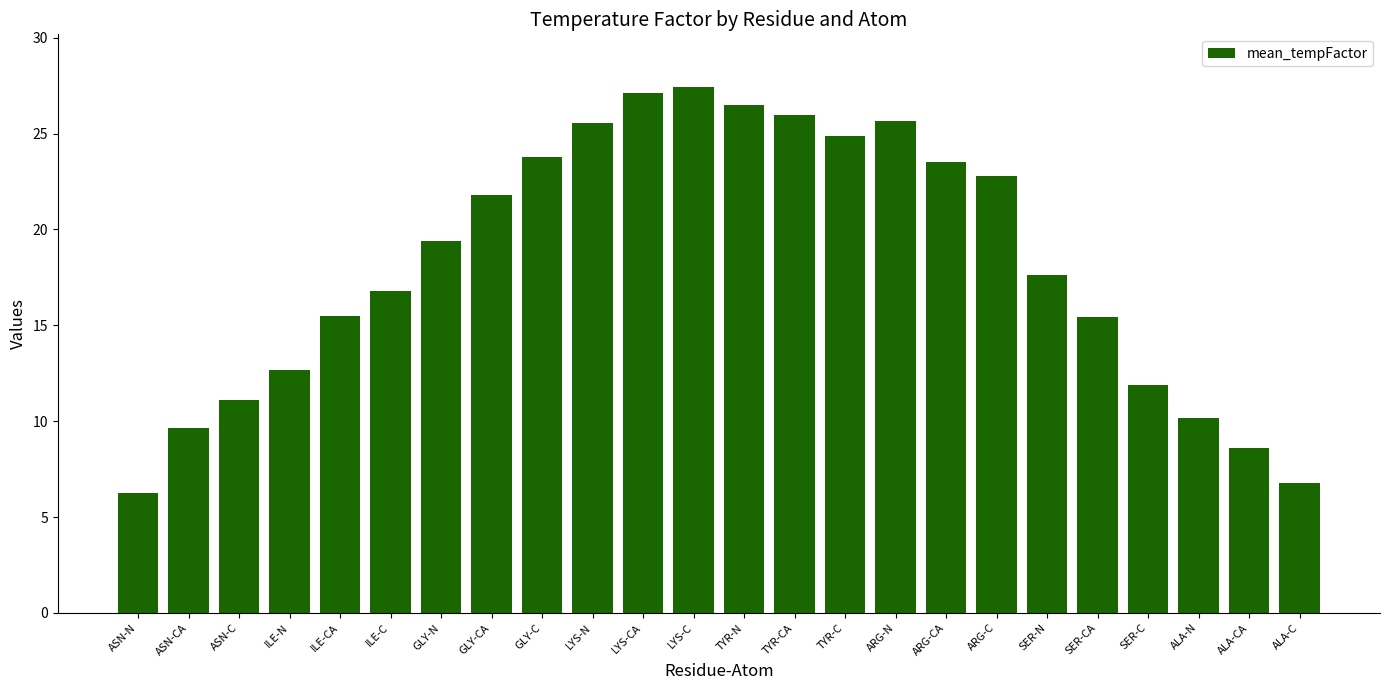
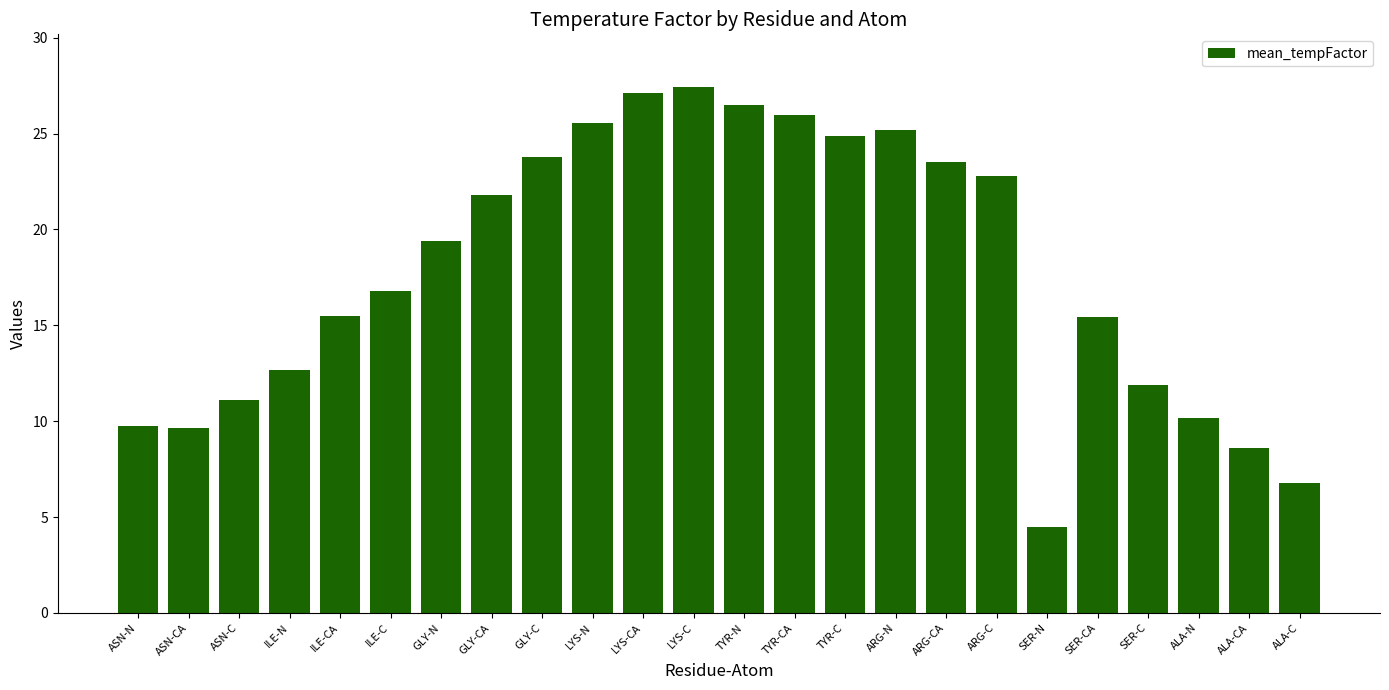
  {
-   "ASN-N": 6.3,
+   "ASN-N": 9.8,
    "ASN-CA": 9.6,
    "ASN-C": 11.1,
    "ILE-N": 12.7,
    "ILE-CA": 15.5,
    "ILE-C": 16.8,
    "GLY-N": 19.4,
    "GLY-CA": 21.8,
    "GLY-C": 23.8,
    "LYS-N": 25.6,
    "LYS-CA": 27.1,
    "LYS-C": 27.4,
    "TYR-N": 26.5,
    "TYR-CA": 26.0,
    "TYR-C": 24.9,
-   "ARG-N": 25.7,
+   "ARG-N": 25.2,
    "ARG-CA": 23.5,
    "ARG-C": 22.8,
-   "SER-N": 17.6,
+   "SER-N": 4.5,
    "SER-CA": 15.5,
    "SER-C": 11.9,
    "ALA-N": 10.1,
    "ALA-CA": 8.6,
    "ALA-C": 6.8
  }
